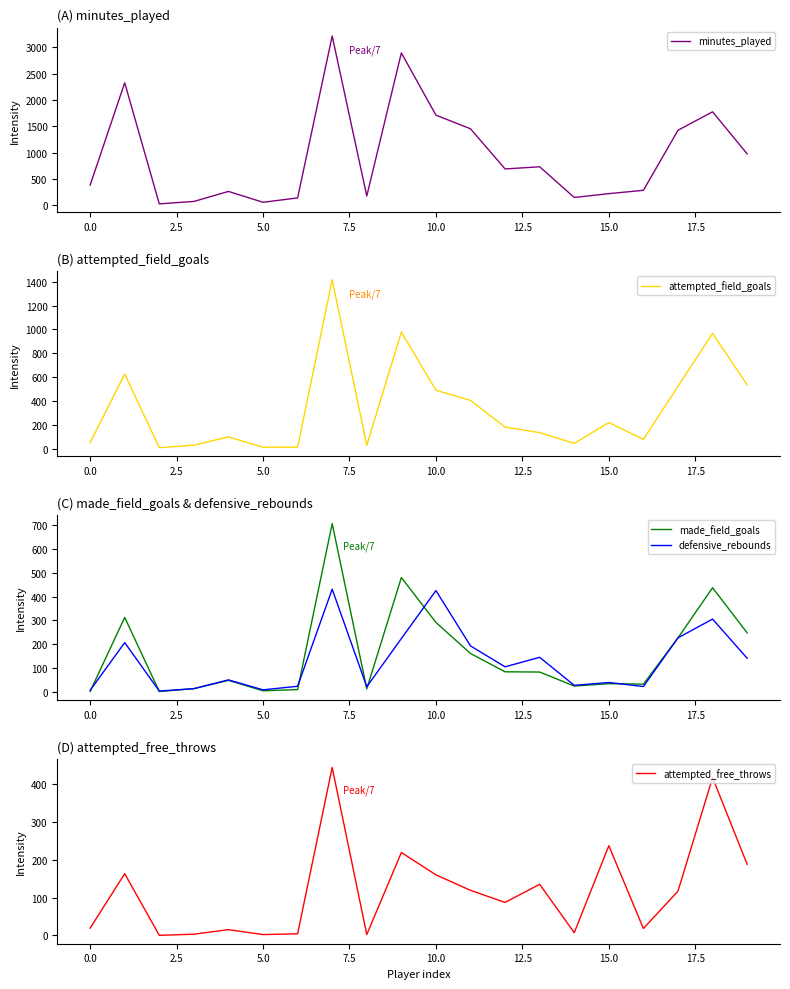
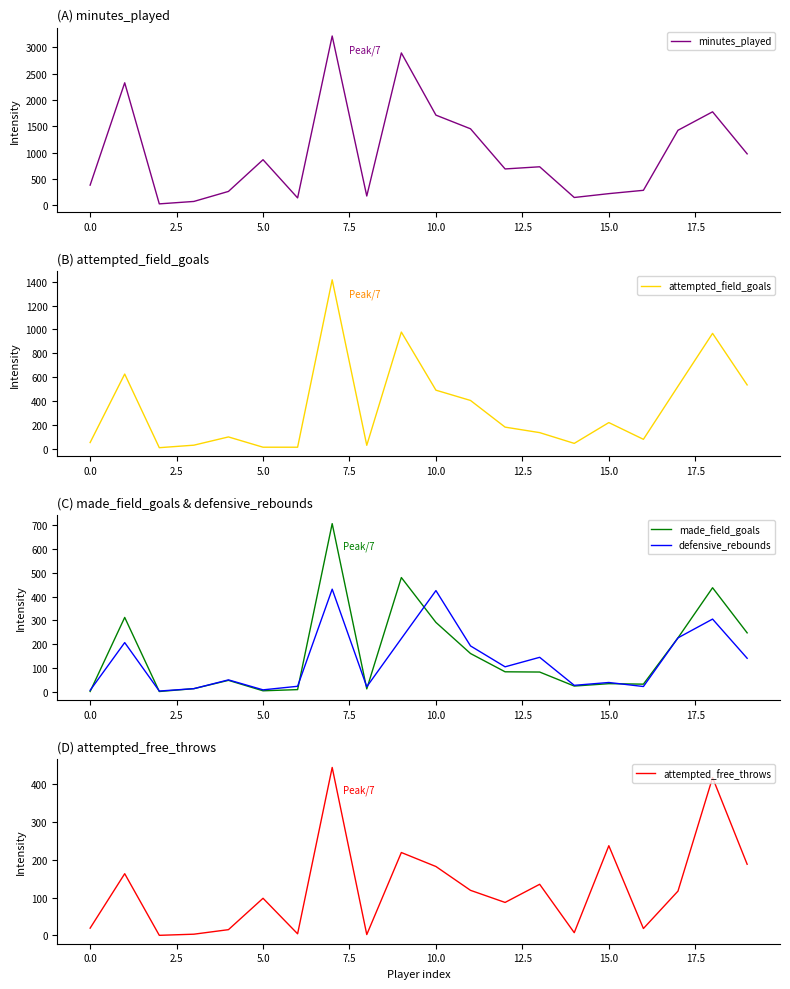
  {
    "(A) minutes_played": {
      "0.0": 400,
-     "5.0": 100,
+     "5.0": 900,
      "10.0": 1700,
      "15.0": 200
    },
    "(B) attempted_field_goals": {
      "0.0": 50,
      "5.0": 20,
      "10.0": 490,
      "15.0": 220
    },
    "(C) made_field_goals & defensive_rebounds": {
      "made_field_goals": {
        "10.0": 290
      },
      "defensive_rebounds": {
        "10.0": 430
      }
    },
    "(D) attempted_free_throws": {
      "0.0": 20,
-     "5.0": 0,
-     "10.0": 160,
+     "5.0": 100,
+     "10.0": 180,
      "15.0": 240
    }
  }
